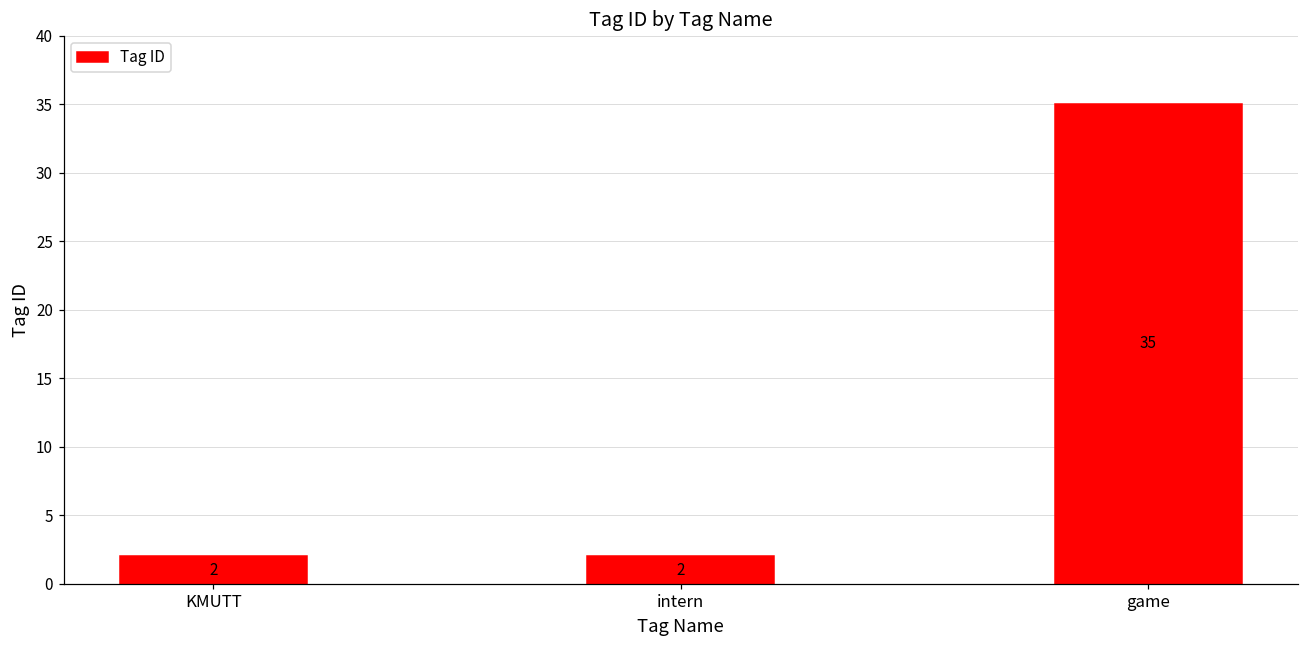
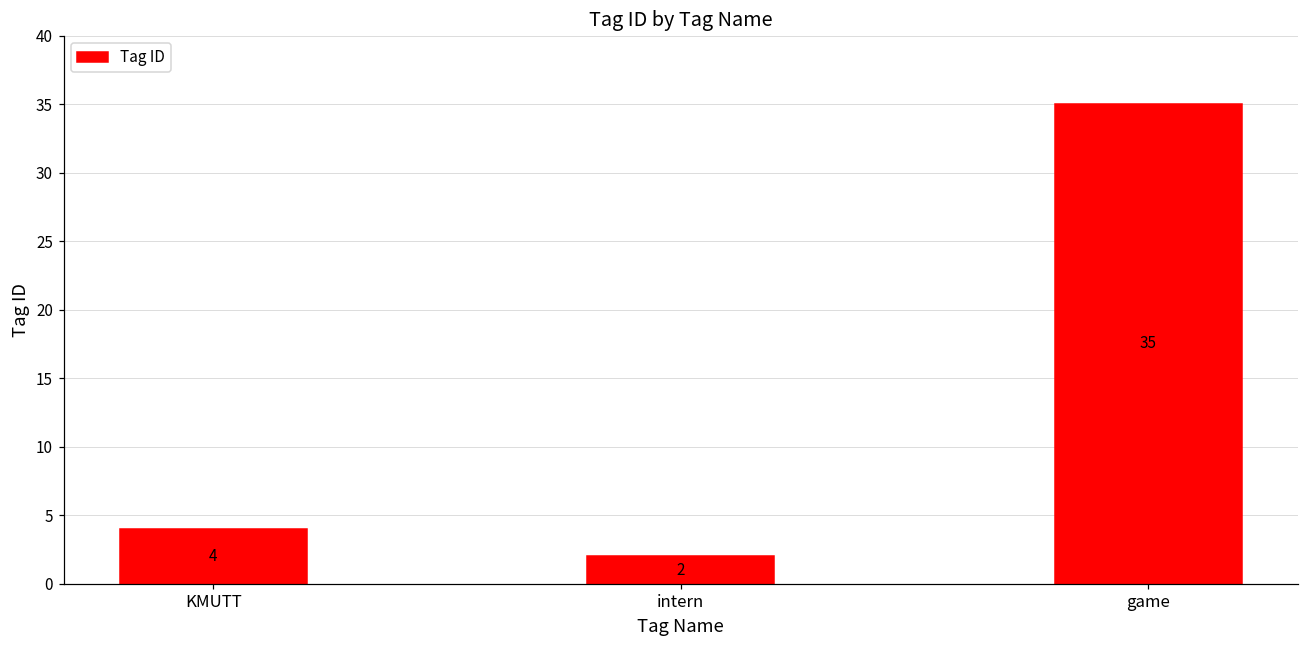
  {
-   "KMUTT": 2,
+   "KMUTT": 4,
    "intern": 2,
    "game": 35
  }
